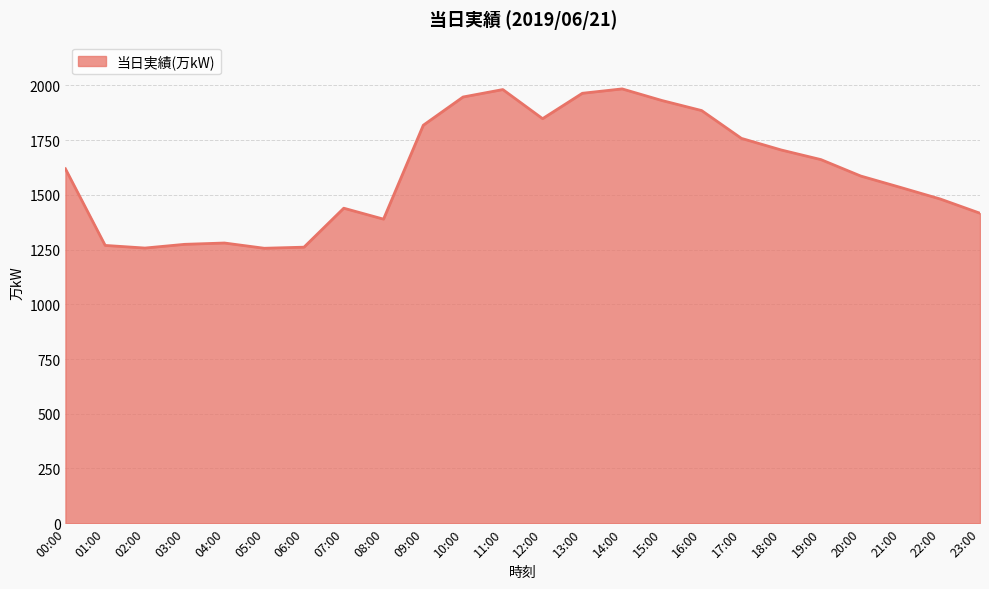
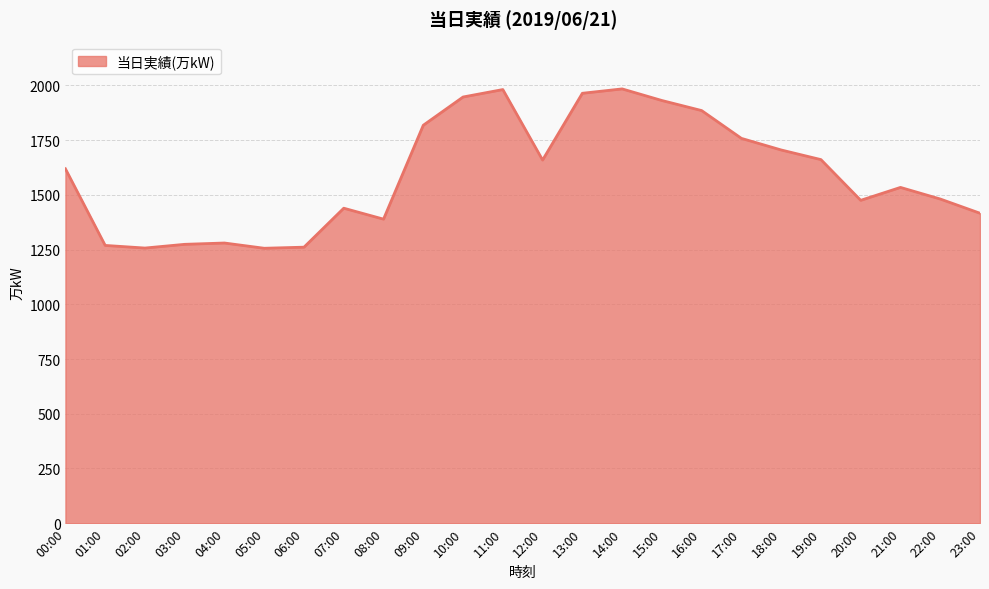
  {
    "00:00": 1620,
    "01:00": 1270,
    "02:00": 1260,
    "03:00": 1270,
    "04:00": 1280,
    "05:00": 1260,
    "06:00": 1260,
    "07:00": 1440,
    "08:00": 1390,
    "09:00": 1820,
    "10:00": 1950,
    "11:00": 1980,
-   "12:00": 1850,
+   "12:00": 1660,
    "13:00": 1960,
    "14:00": 1980,
    "15:00": 1930,
    "16:00": 1890,
    "17:00": 1760,
    "18:00": 1710,
    "19:00": 1660,
-   "20:00": 1590,
+   "20:00": 1480,
    "21:00": 1530,
    "22:00": 1480,
    "23:00": 1420
  }
